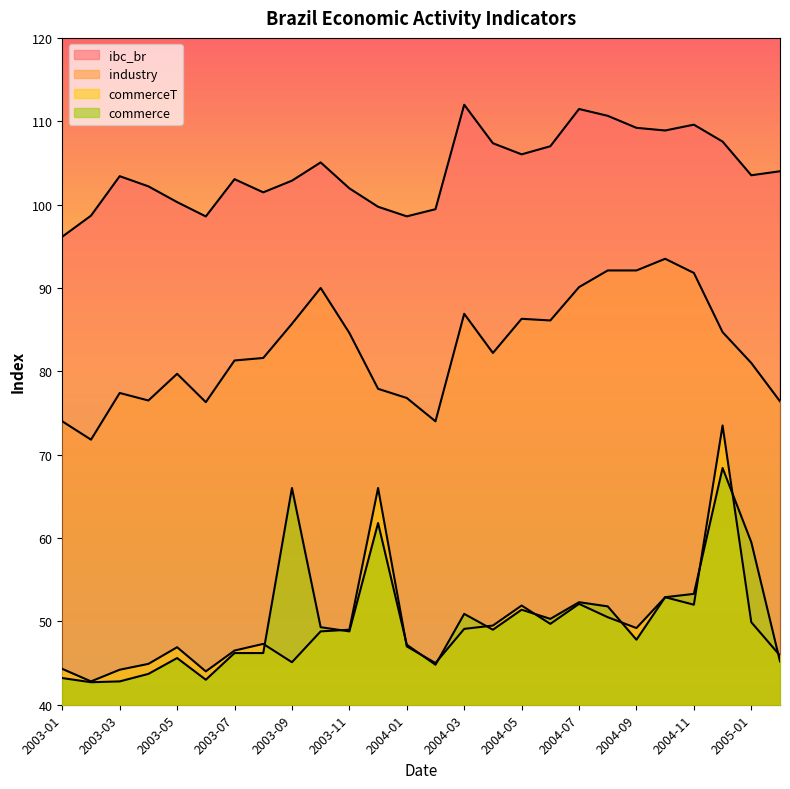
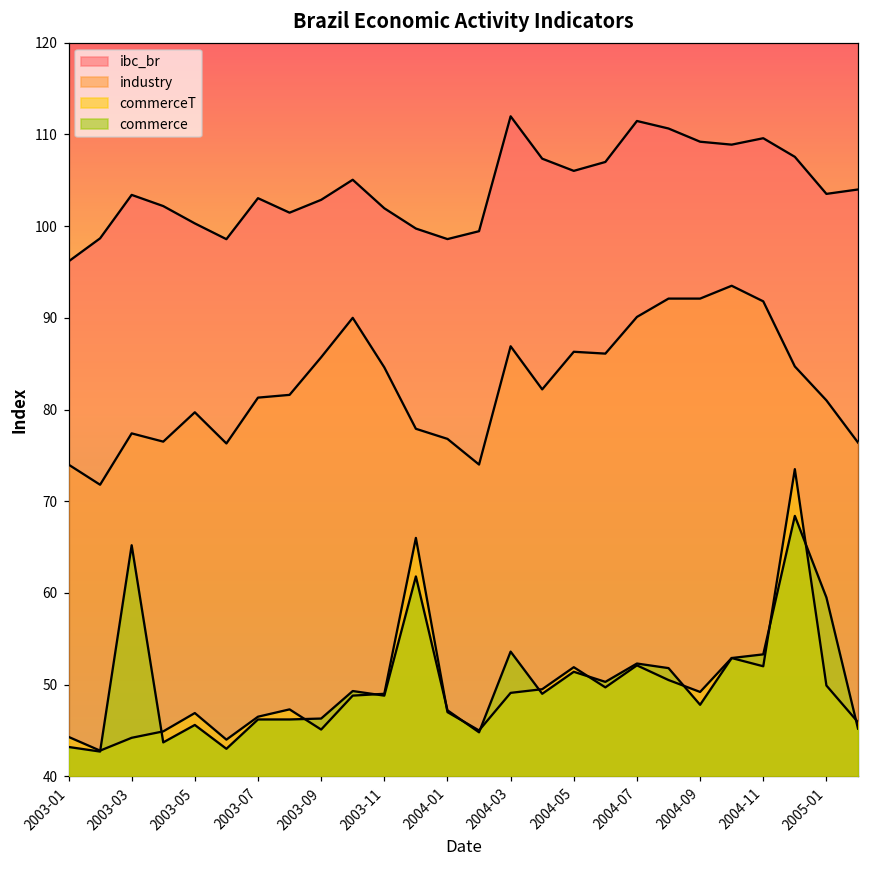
  {
    "commerce": {
      "2003-01": 43,
-     "2003-03": 43,
+     "2003-03": 65,
      "2003-05": 46,
-     "2003-09": 66,
-     "2004-03": 51,
+     "2003-09": 46,
+     "2004-03": 54,
      "2004-05": 51,
      "2004-09": 48,
      "2004-11": 53,
      "2005-01": 60
    }
  }
